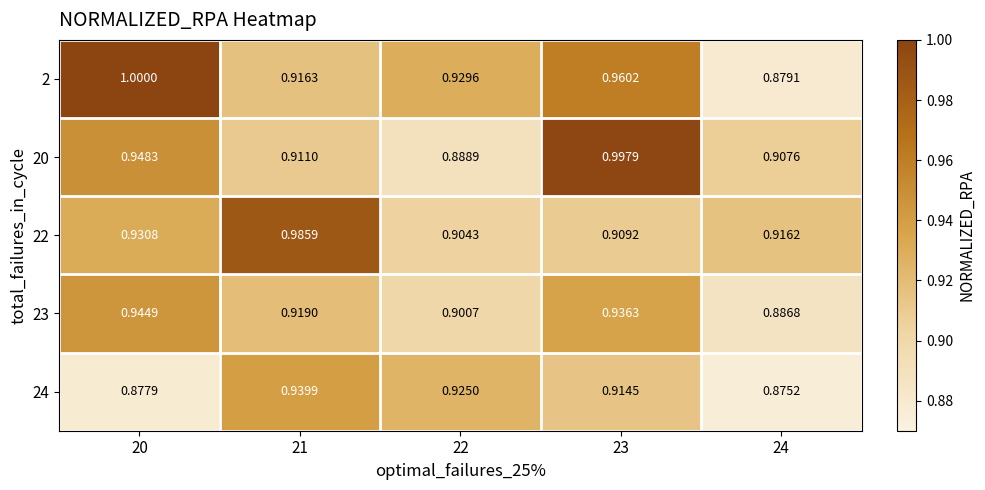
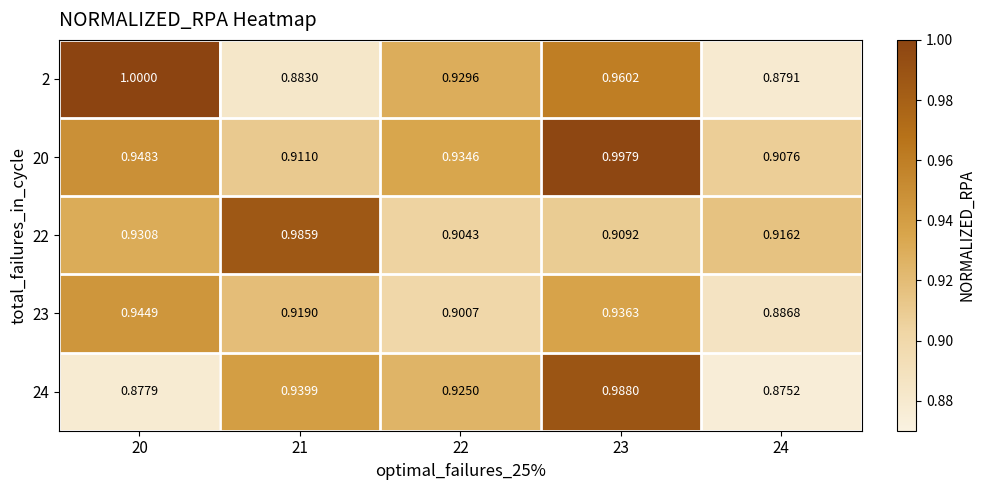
  {
    "2": {
      "20": 1.0000,
-     "21": 0.9163,
+     "21": 0.8830,
      "22": 0.9296,
      "23": 0.9602,
      "24": 0.8791
    },
    "20": {
      "20": 0.9483,
      "21": 0.9110,
-     "22": 0.8889,
+     "22": 0.9346,
      "23": 0.9979,
      "24": 0.9076
    },
    "22": {
      "20": 0.9308,
      "21": 0.9859,
      "22": 0.9043,
      "23": 0.9092,
      "24": 0.9162
    },
    "23": {
      "20": 0.9449,
      "21": 0.9190,
      "22": 0.9007,
      "23": 0.9363,
      "24": 0.8868
    },
    "24": {
      "20": 0.8779,
      "21": 0.9399,
      "22": 0.9250,
-     "23": 0.9145,
+     "23": 0.9880,
      "24": 0.8752
    }
  }
